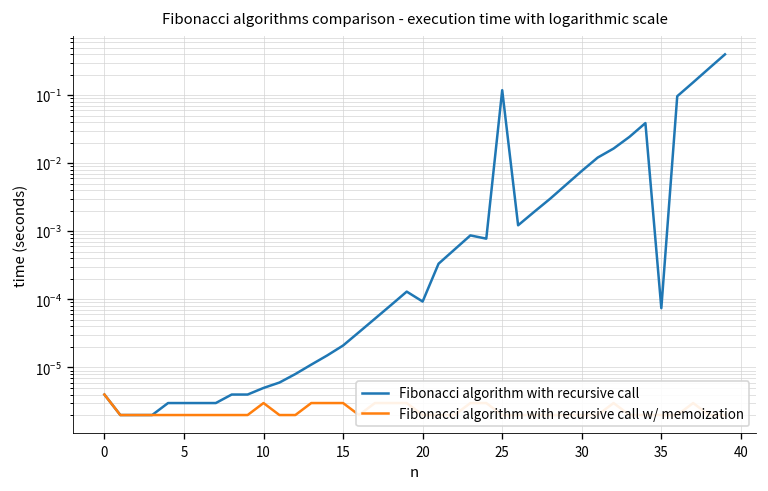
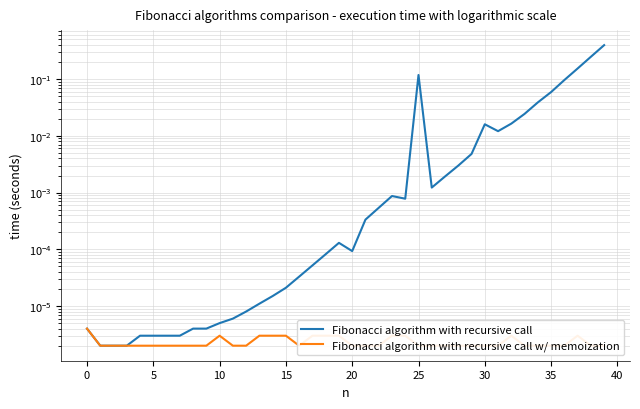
  {
    "Fibonacci algorithm with recursive call": {
      "5": 0.000003,
      "10": 0.000005,
      "15": 0.00002,
      "20": 0.00009,
      "25": 0.12,
-     "30": 0.008,
-     "35": 0.00007
+     "30": 0.016,
+     "35": 0.06
    },
    "Fibonacci algorithm with recursive call w/ memoization": {
      "5": 0.0000020,
      "10": 0.000003,
      "15": 0.000003
    }
  }
